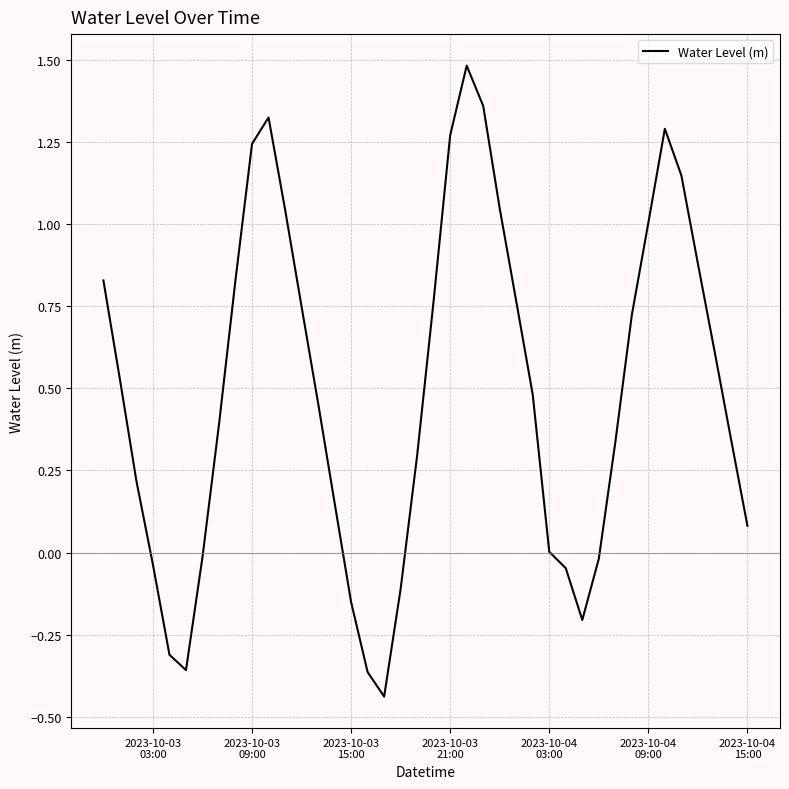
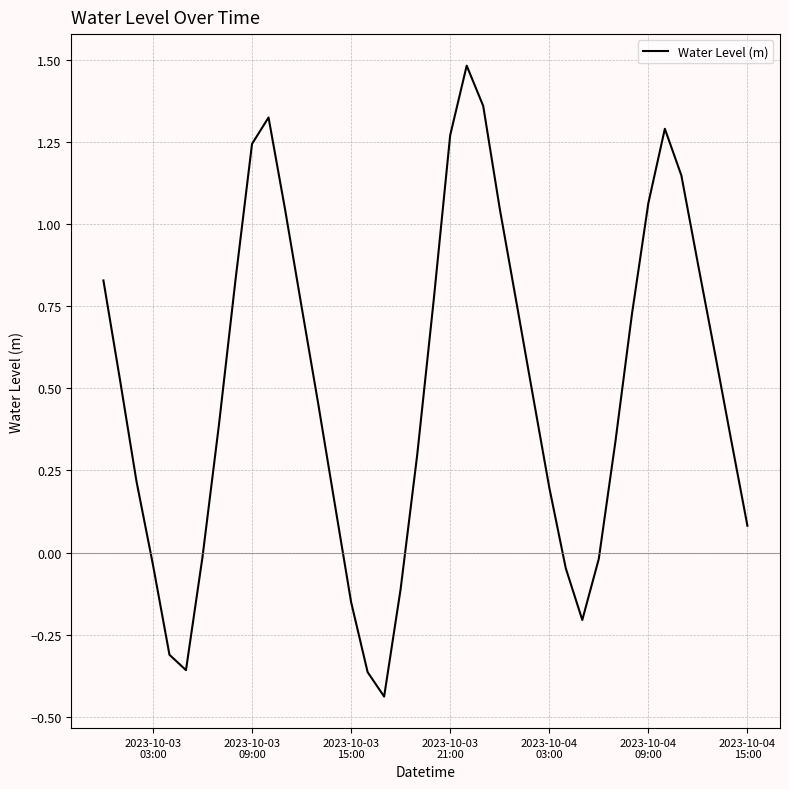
  {
    "2023-10-03 03:00": -0.04,
    "2023-10-03 09:00": 1.24,
    "2023-10-03 15:00": -0.15,
    "2023-10-03 21:00": 1.27,
-   "2023-10-04 03:00": 0.00,
-   "2023-10-04 09:00": 1.00,
+   "2023-10-04 03:00": 0.20,
+   "2023-10-04 09:00": 1.06,
    "2023-10-04 15:00": 0.08
  }
